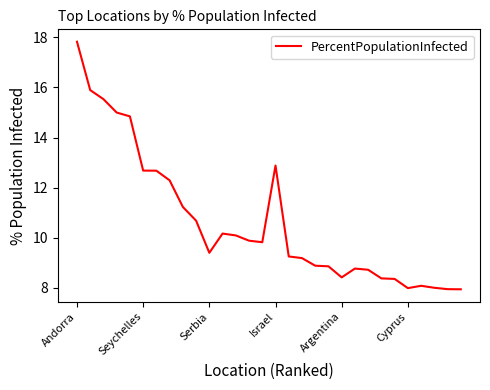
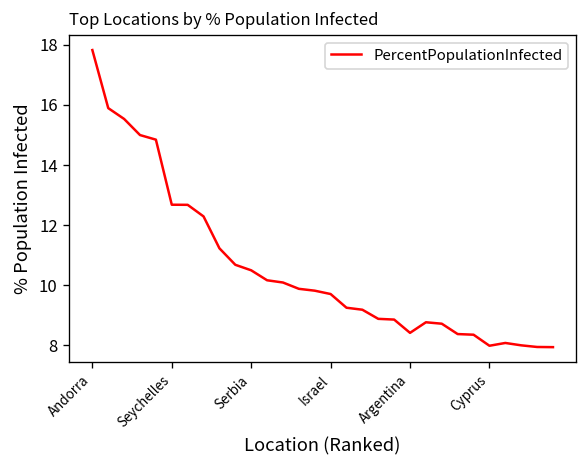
  {
    "Andorra": 17.8,
    "Seychelles": 12.7,
-   "Serbia": 9.4,
-   "Israel": 12.9,
+   "Serbia": 10.5,
+   "Israel": 9.7,
    "Argentina": 8.4,
    "Cyprus": 8.0
  }
